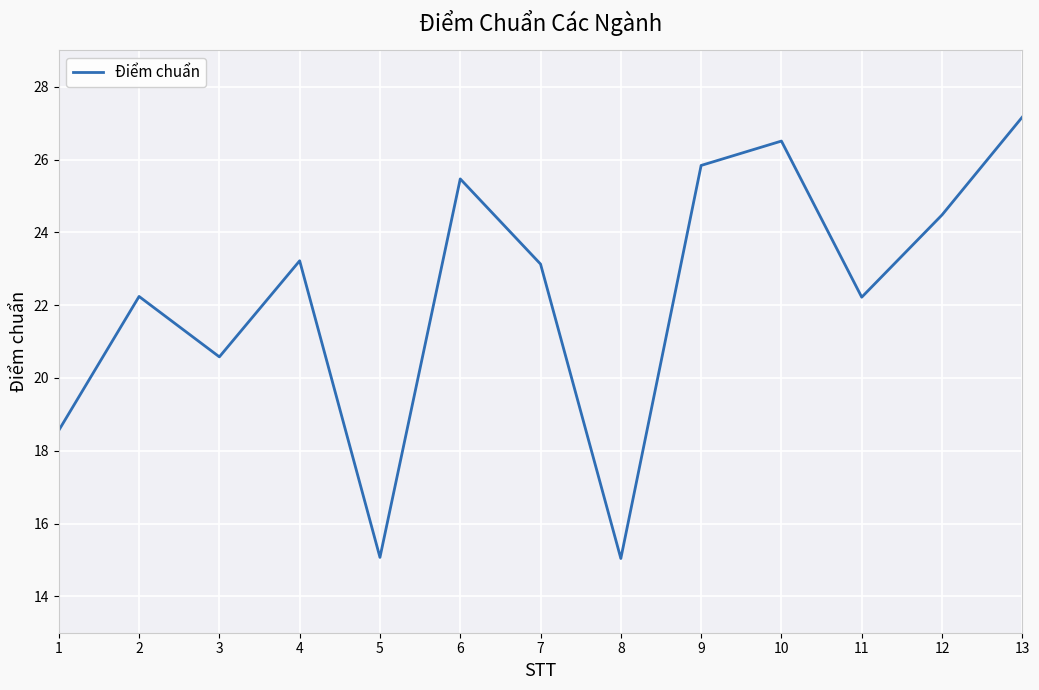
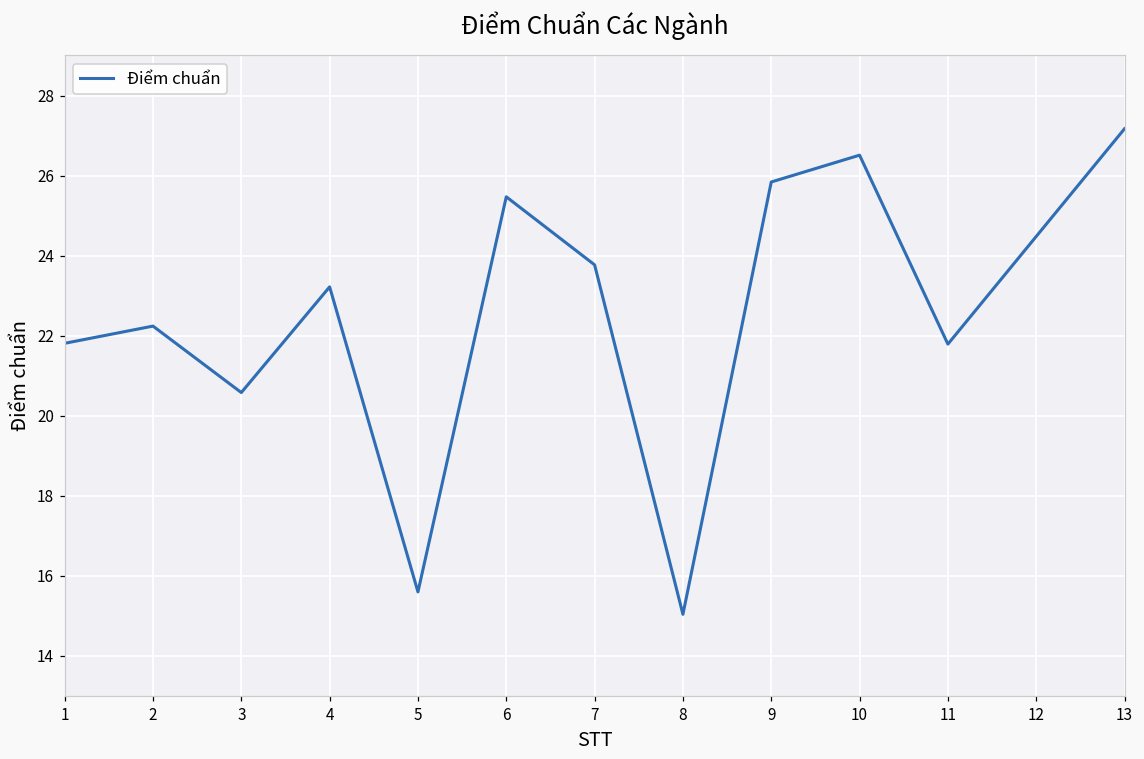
  {
-   "1": 18.6,
+   "1": 21.8,
    "2": 22.2,
    "3": 20.6,
    "4": 23.2,
-   "5": 15.1,
+   "5": 15.6,
    "6": 25.5,
-   "7": 23.1,
+   "7": 23.8,
    "8": 15.0,
    "9": 25.8,
    "10": 26.5,
-   "11": 22.2,
+   "11": 21.8,
    "12": 24.5,
    "13": 27.2
  }
